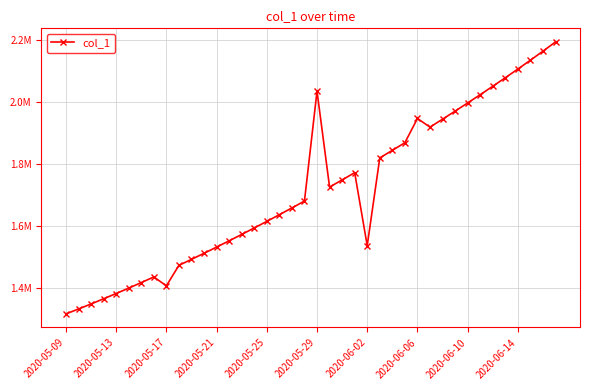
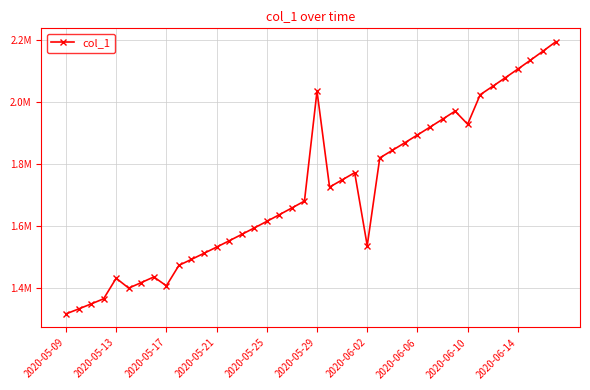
  {
    "2020-05-09": 1320000,
-   "2020-05-13": 1380000,
+   "2020-05-13": 1430000,
    "2020-05-17": 1410000,
    "2020-05-21": 1530000,
    "2020-05-25": 1610000,
    "2020-05-29": 2030000,
    "2020-06-02": 1540000,
-   "2020-06-06": 1950000,
-   "2020-06-10": 2000000,
+   "2020-06-06": 1890000,
+   "2020-06-10": 1930000,
    "2020-06-14": 2110000
  }
